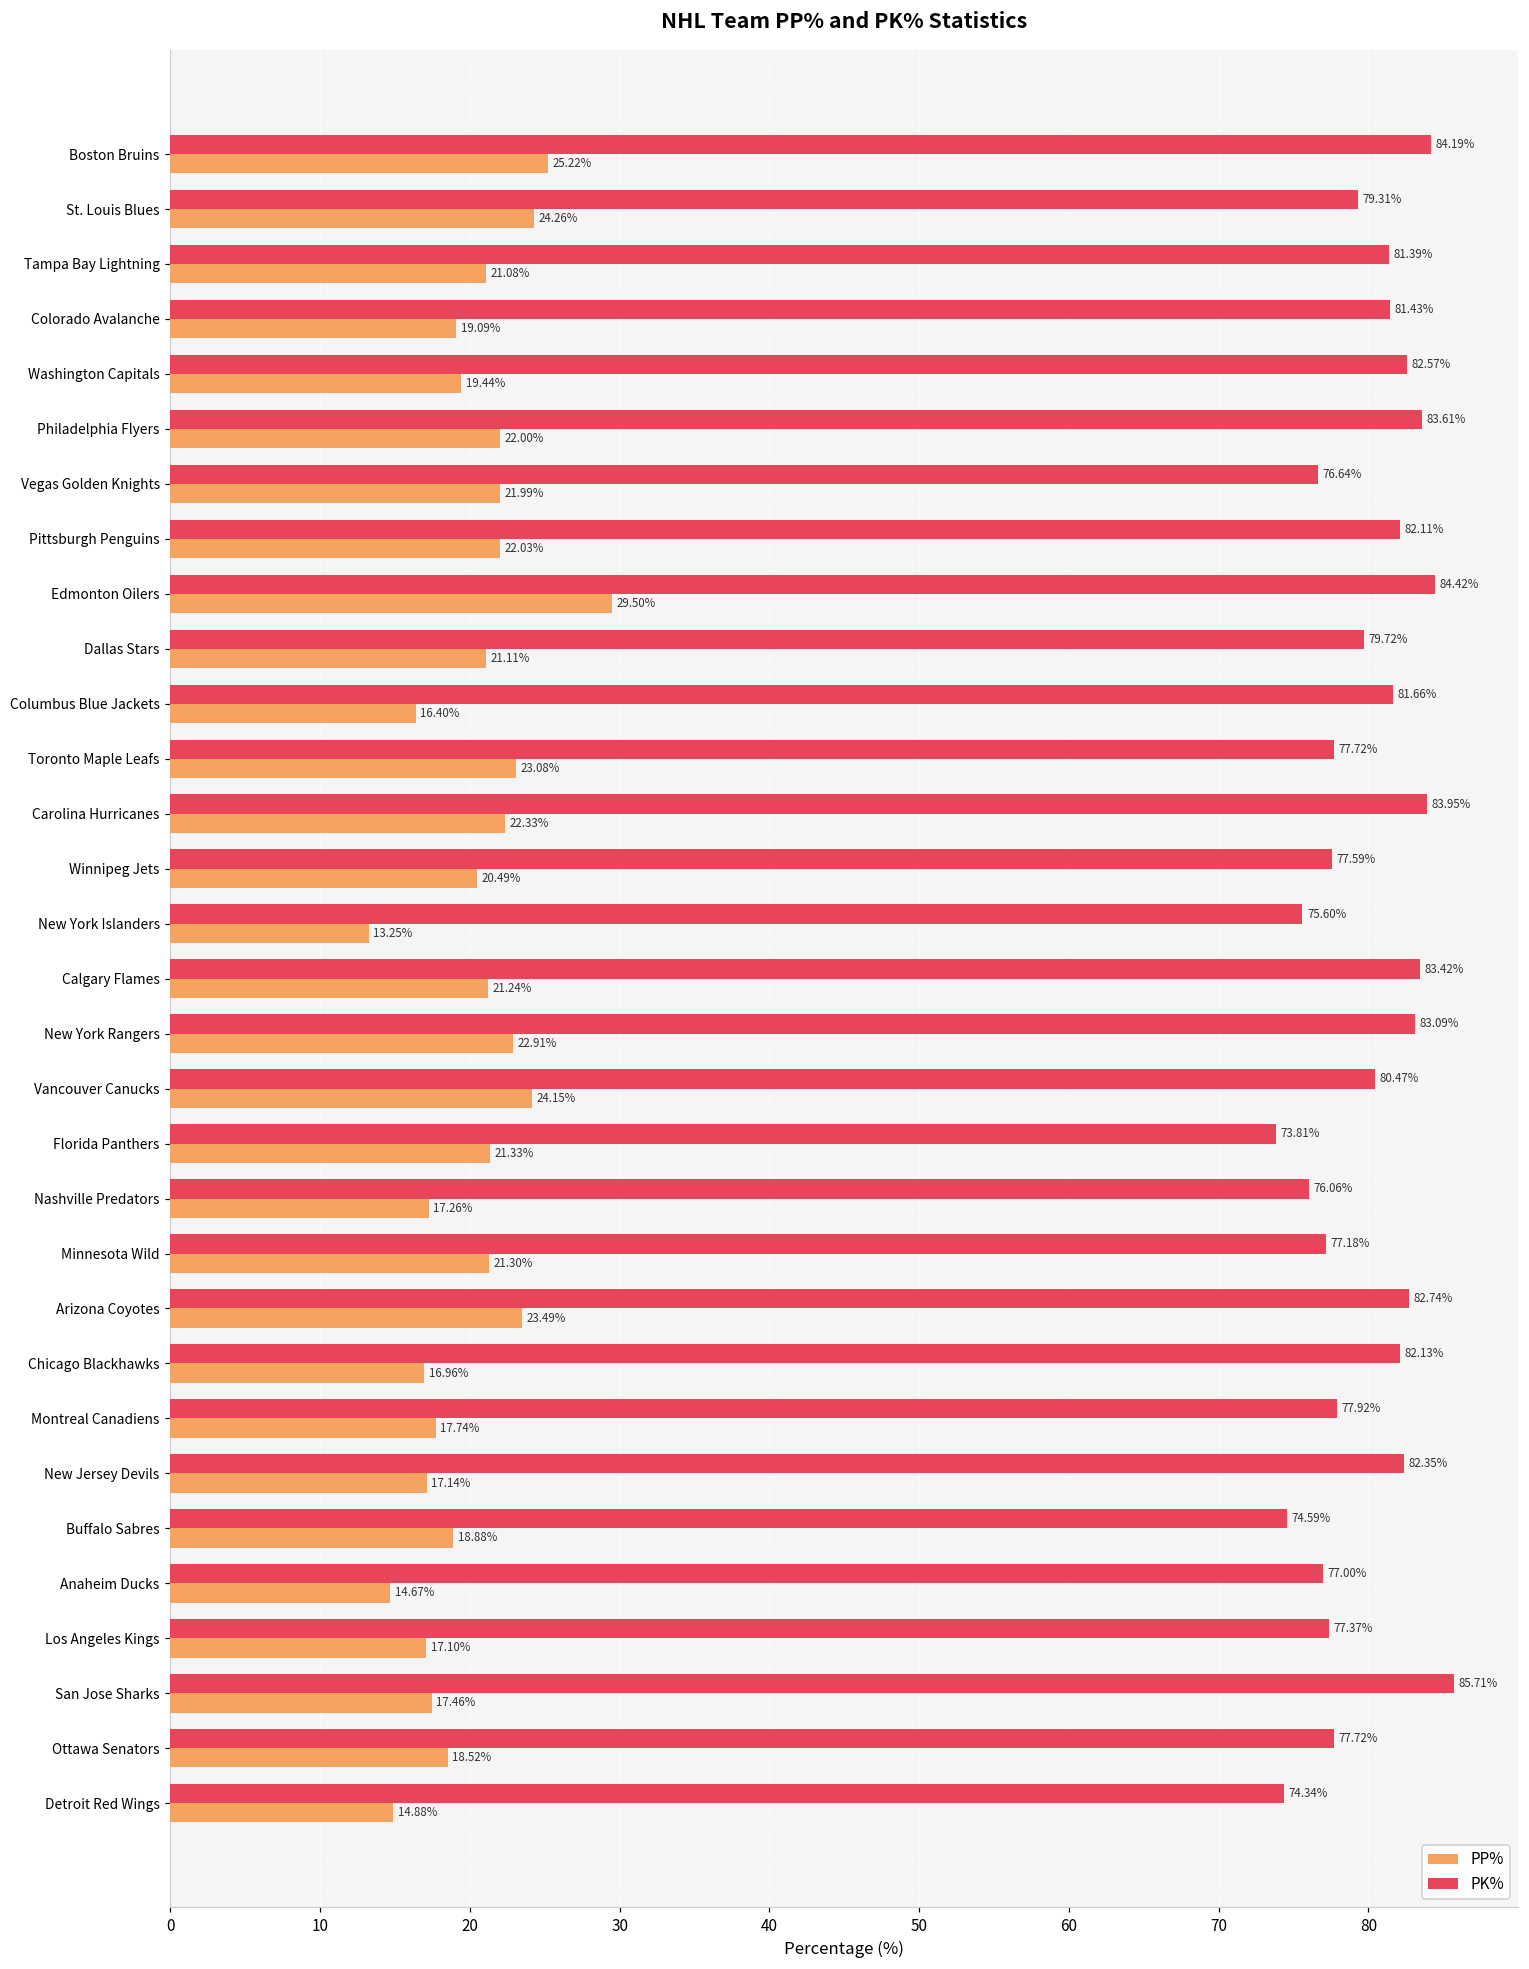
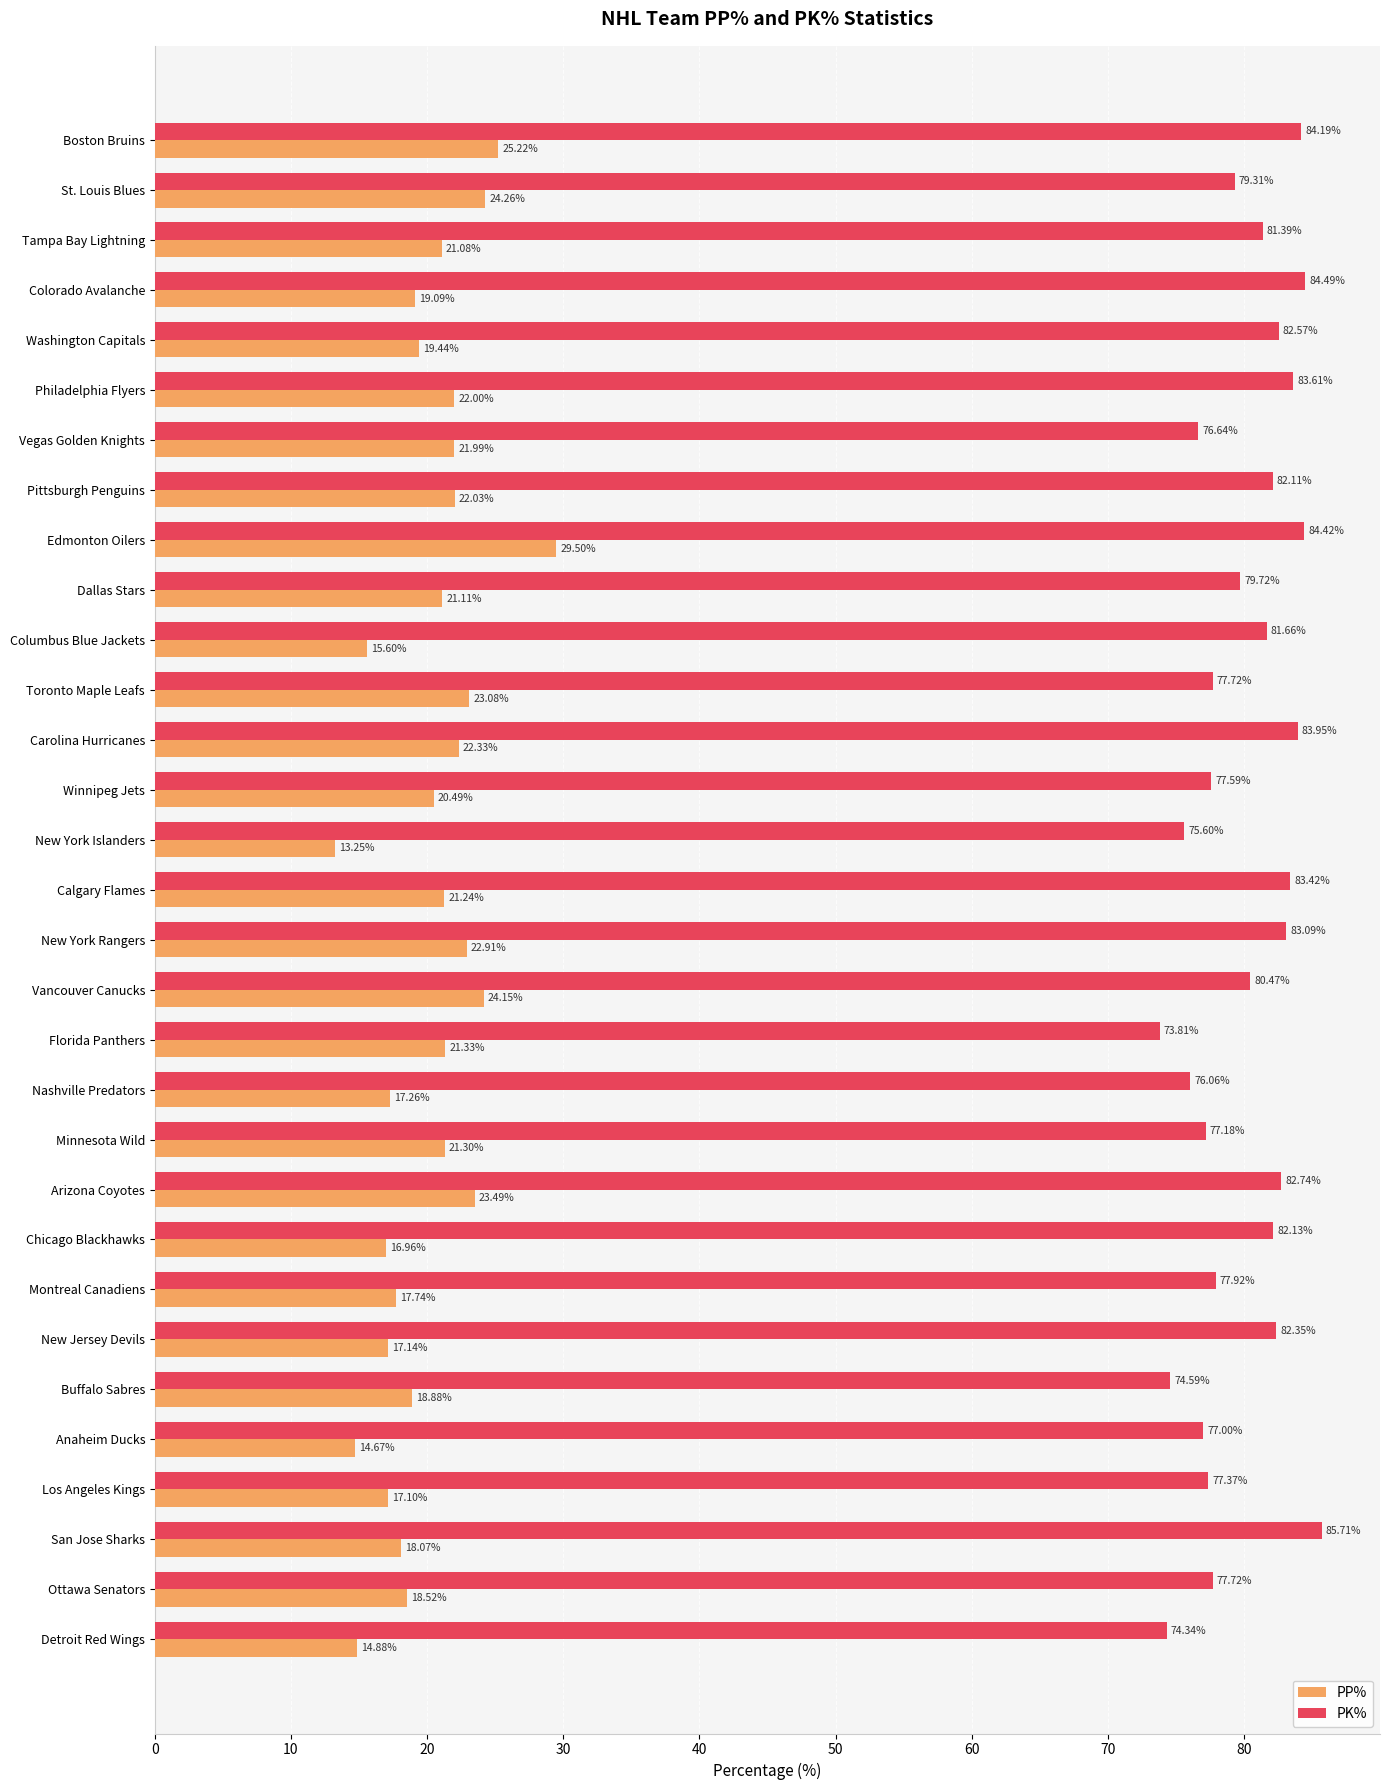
  {
    "PP%": {
      "Boston Bruins": "25.22%",
      "St. Louis Blues": "24.26%",
      "Tampa Bay Lightning": "21.08%",
      "Colorado Avalanche": "19.09%",
      "Washington Capitals": "19.44%",
      "Philadelphia Flyers": "22.00%",
      "Vegas Golden Knights": "21.99%",
      "Pittsburgh Penguins": "22.03%",
      "Edmonton Oilers": "29.50%",
      "Dallas Stars": "21.11%",
-     "Columbus Blue Jackets": "16.40%",
+     "Columbus Blue Jackets": "15.60%",
      "Toronto Maple Leafs": "23.08%",
      "Carolina Hurricanes": "22.33%",
      "Winnipeg Jets": "20.49%",
      "New York Islanders": "13.25%",
      "Calgary Flames": "21.24%",
      "New York Rangers": "22.91%",
      "Vancouver Canucks": "24.15%",
      "Florida Panthers": "21.33%",
      "Nashville Predators": "17.26%",
      "Minnesota Wild": "21.30%",
      "Arizona Coyotes": "23.49%",
      "Chicago Blackhawks": "16.96%",
      "Montreal Canadiens": "17.74%",
      "New Jersey Devils": "17.14%",
      "Buffalo Sabres": "18.88%",
      "Anaheim Ducks": "14.67%",
      "Los Angeles Kings": "17.10%",
-     "San Jose Sharks": "17.46%",
+     "San Jose Sharks": "18.07%",
      "Ottawa Senators": "18.52%",
      "Detroit Red Wings": "14.88%"
    },
    "PK%": {
      "Boston Bruins": "84.19%",
      "St. Louis Blues": "79.31%",
      "Tampa Bay Lightning": "81.39%",
-     "Colorado Avalanche": "81.43%",
+     "Colorado Avalanche": "84.49%",
      "Washington Capitals": "82.57%",
      "Philadelphia Flyers": "83.61%",
      "Vegas Golden Knights": "76.64%",
      "Pittsburgh Penguins": "82.11%",
      "Edmonton Oilers": "84.42%",
      "Dallas Stars": "79.72%",
      "Columbus Blue Jackets": "81.66%",
      "Toronto Maple Leafs": "77.72%",
      "Carolina Hurricanes": "83.95%",
      "Winnipeg Jets": "77.59%",
      "New York Islanders": "75.60%",
      "Calgary Flames": "83.42%",
      "New York Rangers": "83.09%",
      "Vancouver Canucks": "80.47%",
      "Florida Panthers": "73.81%",
      "Nashville Predators": "76.06%",
      "Minnesota Wild": "77.18%",
      "Arizona Coyotes": "82.74%",
      "Chicago Blackhawks": "82.13%",
      "Montreal Canadiens": "77.92%",
      "New Jersey Devils": "82.35%",
      "Buffalo Sabres": "74.59%",
      "Anaheim Ducks": "77.00%",
      "Los Angeles Kings": "77.37%",
      "San Jose Sharks": "85.71%",
      "Ottawa Senators": "77.72%",
      "Detroit Red Wings": "74.34%"
    }
  }
